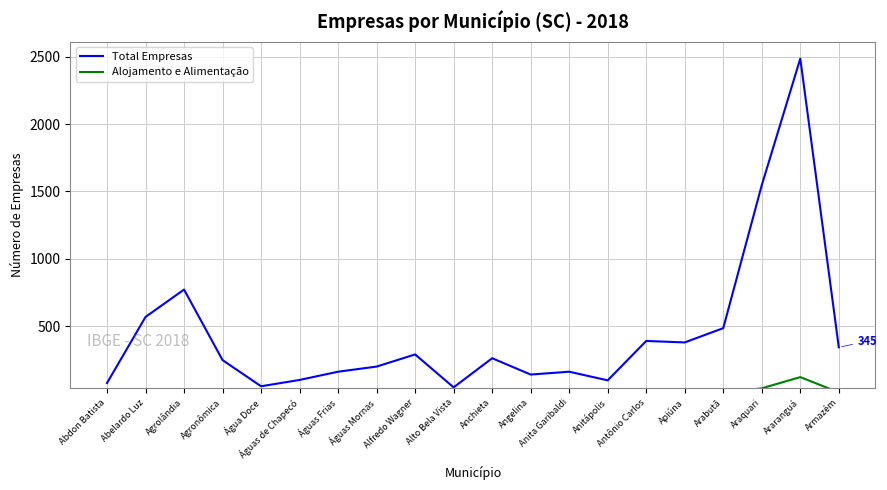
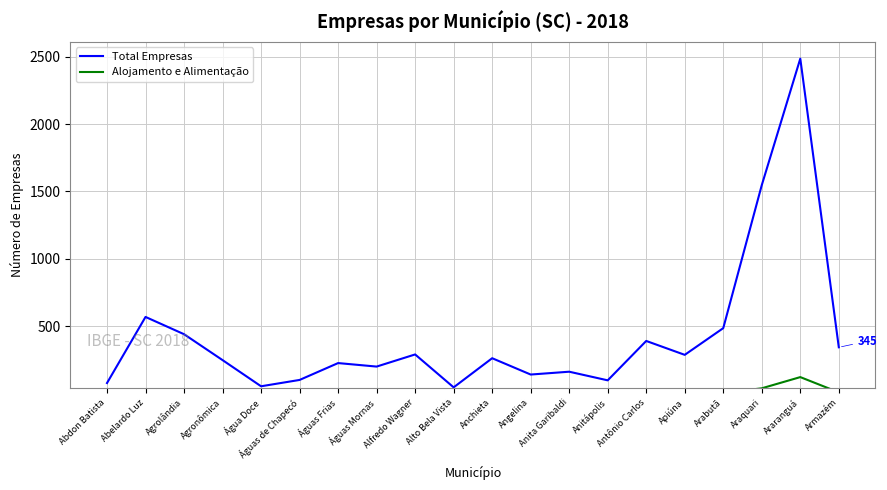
  {
    "Total Empresas": {
      "Abdon Batista": 80,
-     "Agrolândia": 770,
+     "Agrolândia": 440,
      "Agronômica": 250,
      "Água Doce": 60,
      "Águas de Chapecó": 100,
-     "Águas Frias": 160,
+     "Águas Frias": 230,
      "Águas Mornas": 200,
      "Alfredo Wagner": 290,
      "Alto Bela Vista": 50,
      "Anchieta": 260,
      "Angelina": 140,
      "Anita Garibaldi": 160,
      "Anitápolis": 100,
      "Antônio Carlos": 390,
-     "Apiúna": 380,
+     "Apiúna": 290,
      "Arabutã": 490,
      "Araquari": 1550,
      "Araranguá": 2490
    },
    "Alojamento e Alimentação": {
      "Abelardo Luz": 30,
      "Araquari": 40,
      "Araranguá": 120
    }
  }
